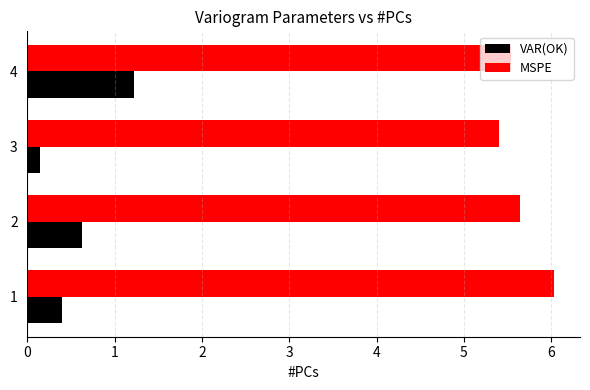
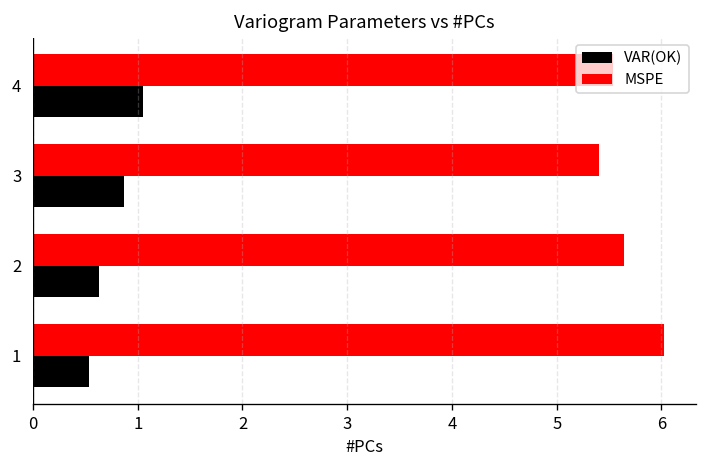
  {
    "VAR(OK)": {
-     "4": 1.2,
-     "3": 0.1,
+     "4": 1.0,
+     "3": 0.9,
      "2": 0.6,
-     "1": 0.4
+     "1": 0.5
    },
    "MSPE": {
      "3": 5.4,
      "2": 5.6,
      "1": 6.0
    }
  }
